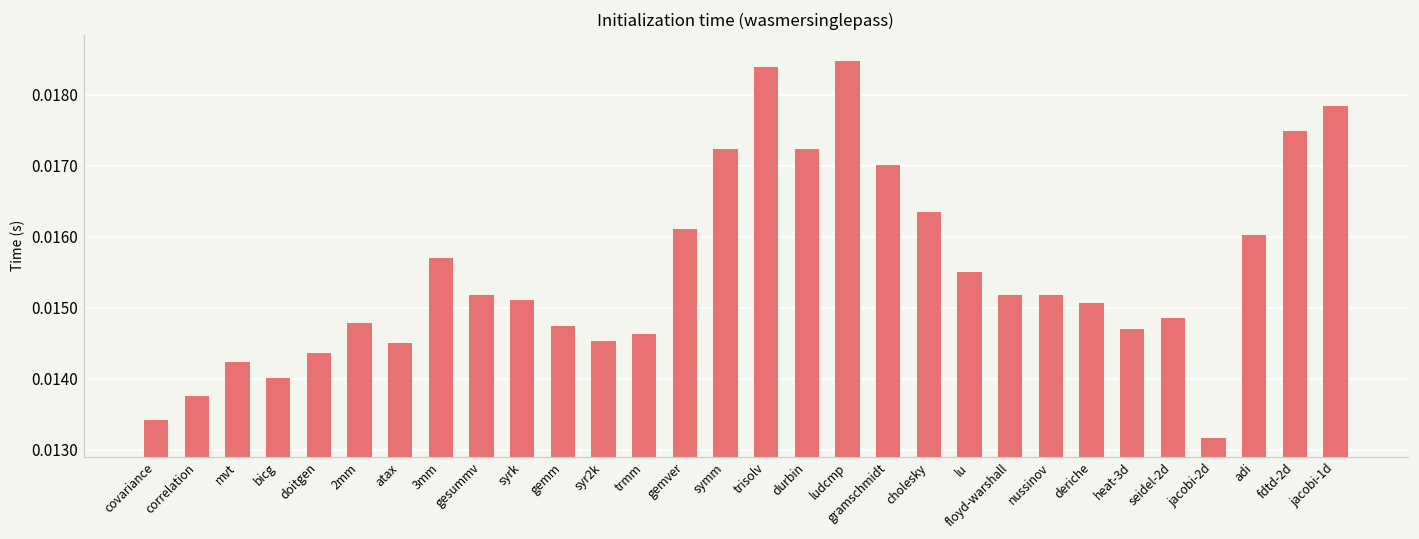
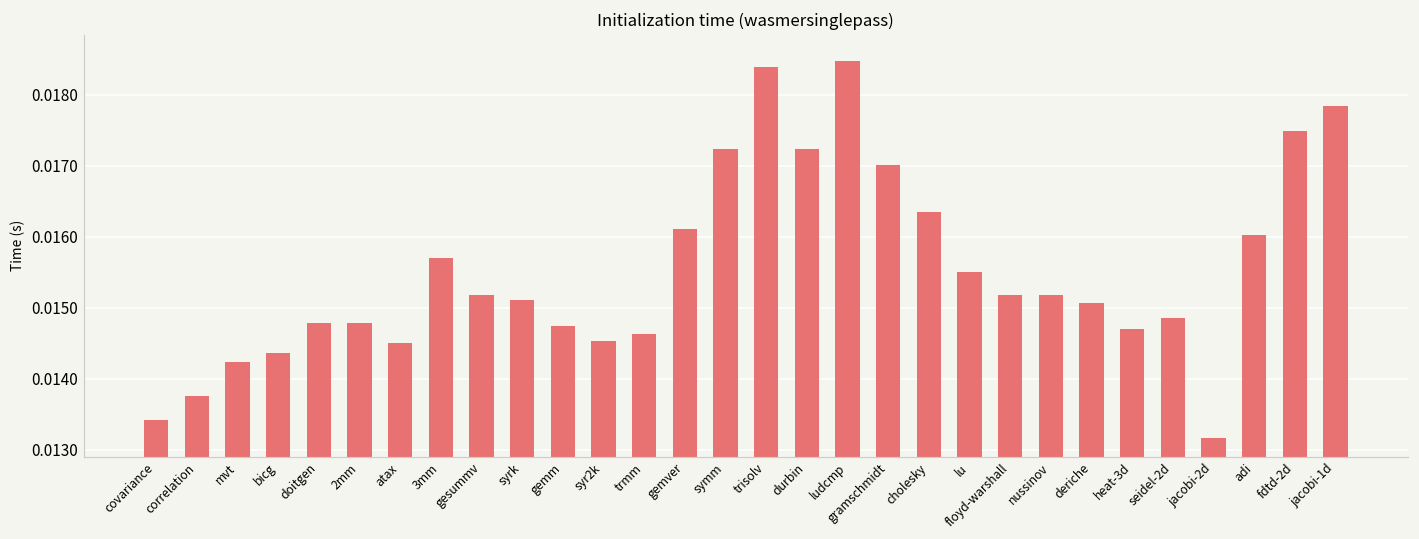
  {
    "covariance": 0.0134,
    "correlation": 0.0138,
    "mvt": 0.0142,
-   "bicg": 0.0140,
-   "doitgen": 0.0144,
+   "bicg": 0.0144,
+   "doitgen": 0.0148,
    "2mm": 0.0148,
    "atax": 0.0145,
    "3mm": 0.0157,
    "gesummv": 0.0152,
    "syrk": 0.0151,
    "gemm": 0.0147,
    "syr2k": 0.0145,
    "trmm": 0.0146,
    "gemver": 0.0161,
    "symm": 0.0172,
    "trisolv": 0.0184,
    "durbin": 0.0172,
    "ludcmp": 0.0185,
    "gramschmidt": 0.0170,
    "cholesky": 0.0163,
    "lu": 0.0155,
    "floyd-warshall": 0.0152,
    "nussinov": 0.0152,
    "deriche": 0.0151,
    "heat-3d": 0.0147,
    "seidel-2d": 0.0148,
    "jacobi-2d": 0.0132,
    "adi": 0.0160,
    "fdtd-2d": 0.0175,
    "jacobi-1d": 0.0178
  }
